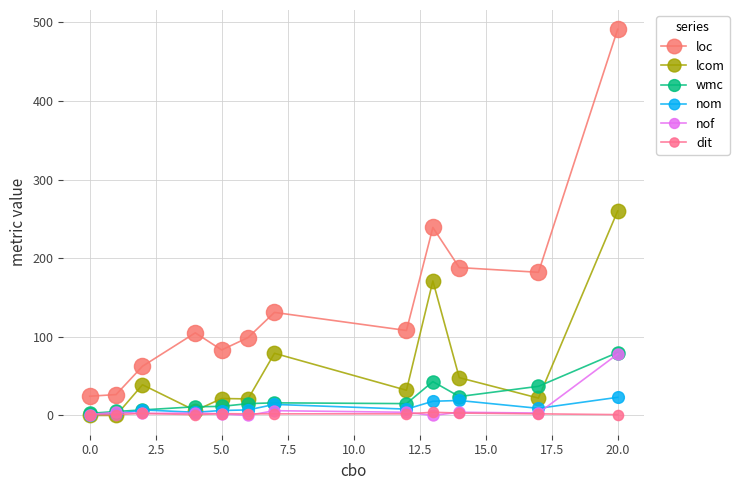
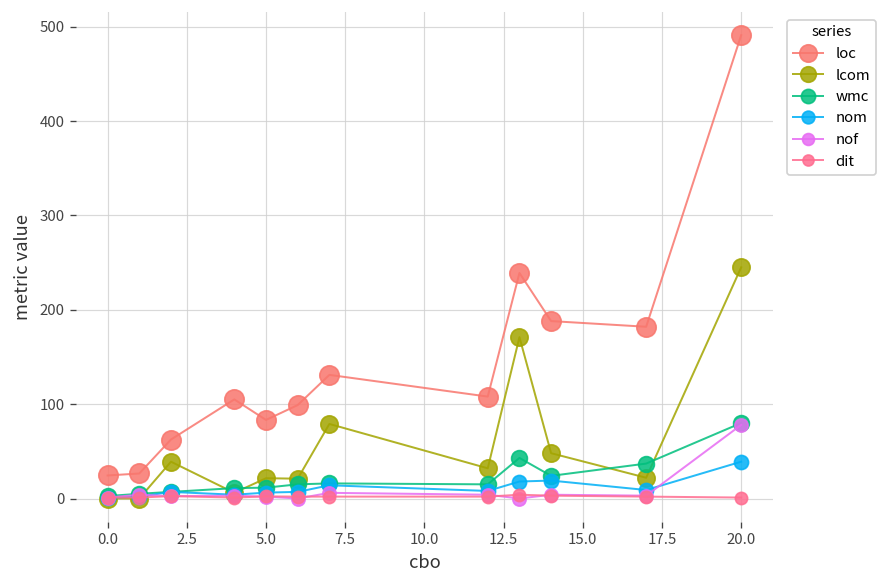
  {
    "lcom": {
      "5.0": 20,
-     "20.0": 260
+     "20.0": 250
    },
    "wmc": {
      "5.0": 10
    },
    "nom": {
      "5.0": 10,
-     "20.0": 20
+     "20.0": 40
    }
  }
